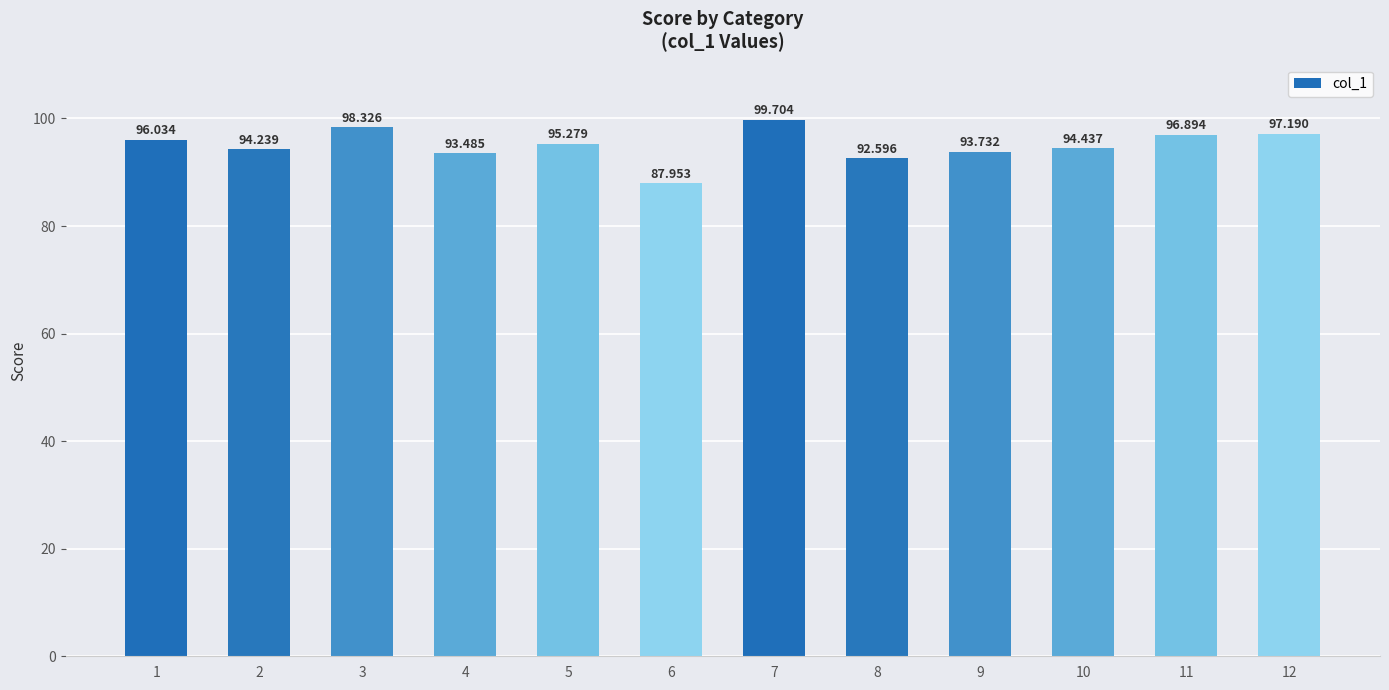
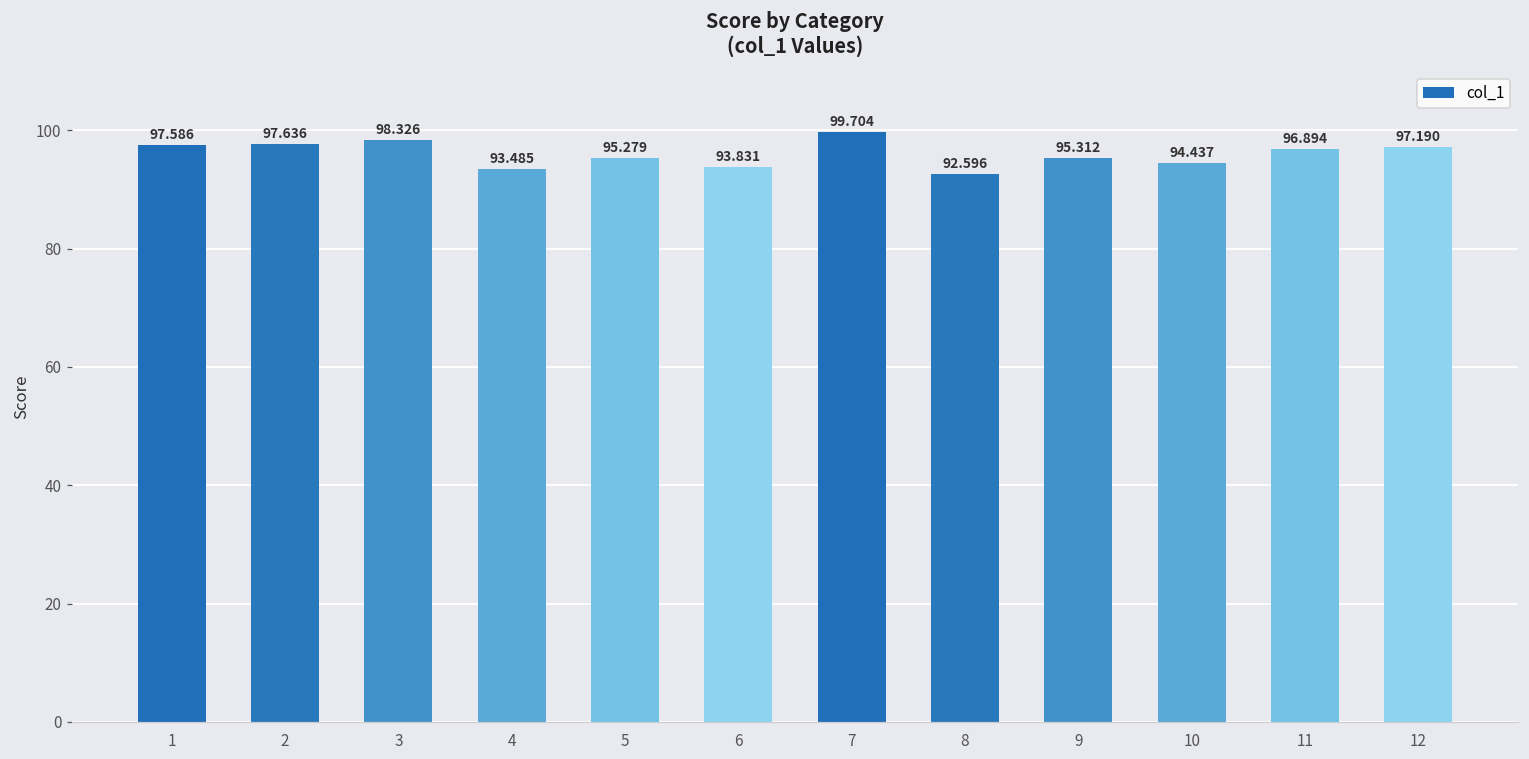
  {
-   "1": 96.034,
-   "2": 94.239,
+   "1": 97.586,
+   "2": 97.636,
    "3": 98.326,
    "4": 93.485,
    "5": 95.279,
-   "6": 87.953,
+   "6": 93.831,
    "7": 99.704,
    "8": 92.596,
-   "9": 93.732,
+   "9": 95.312,
    "10": 94.437,
    "11": 96.894,
    "12": 97.190
  }
